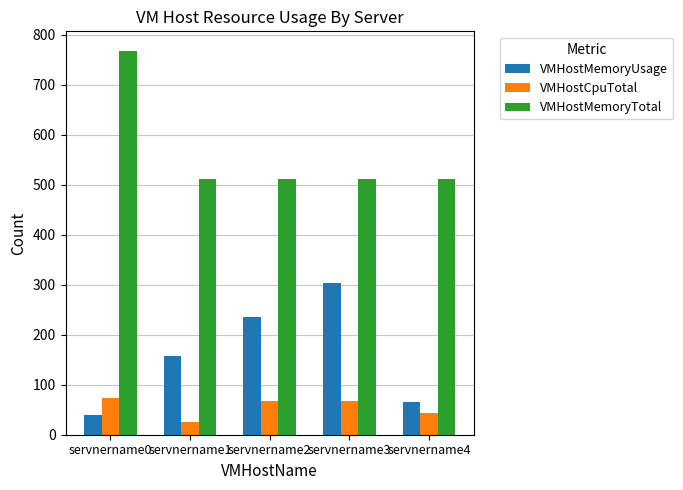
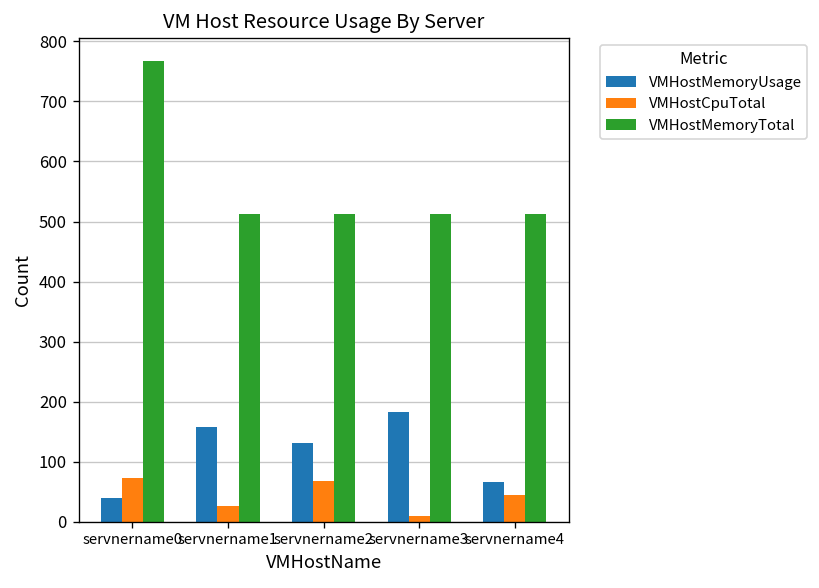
  {
    "VMHostMemoryUsage": {
      "servnername0": 40,
      "servnername1": 160,
-     "servnername2": 240,
-     "servnername3": 300,
+     "servnername2": 130,
+     "servnername3": 180,
      "servnername4": 70
    },
    "VMHostCpuTotal": {
      "servnername0": 70,
      "servnername1": 30,
      "servnername2": 70,
-     "servnername3": 70,
+     "servnername3": 10,
      "servnername4": 40
    },
    "VMHostMemoryTotal": {
      "servnername0": 770,
      "servnername1": 510,
      "servnername2": 510,
      "servnername3": 510,
      "servnername4": 510
    }
  }
